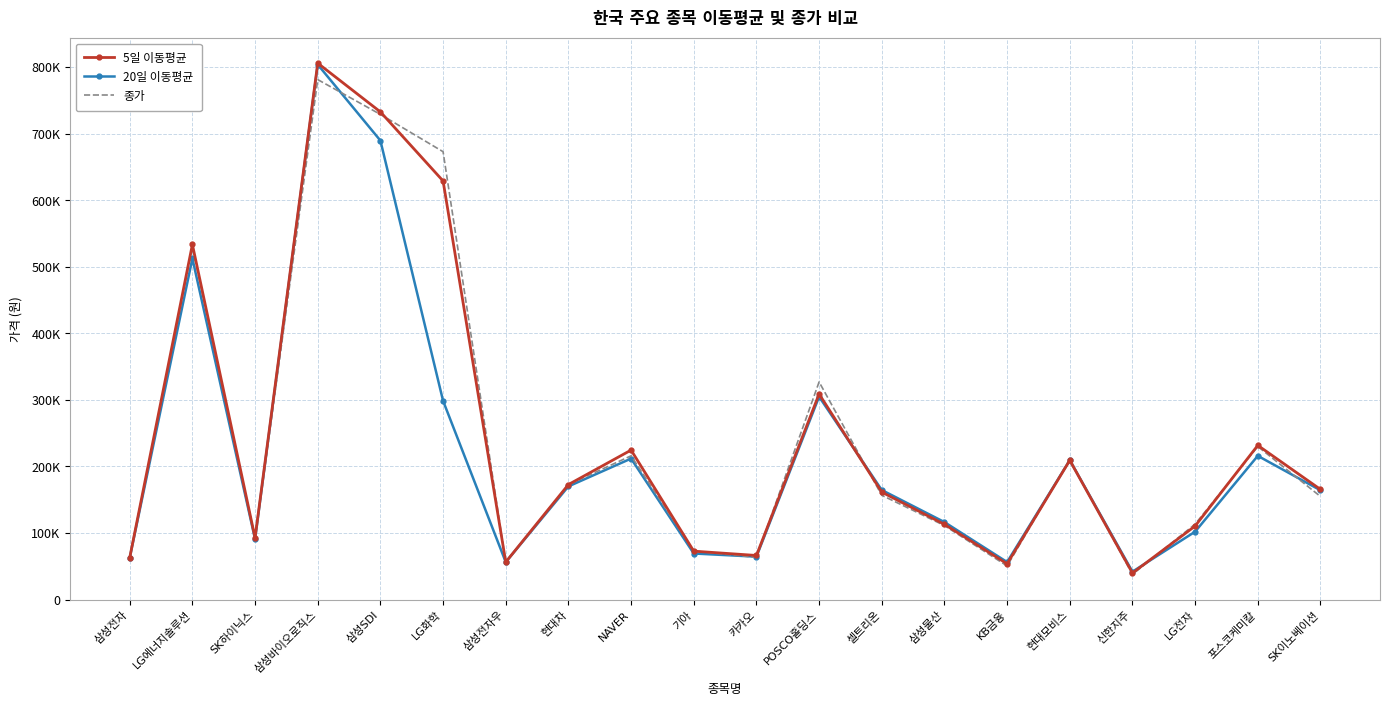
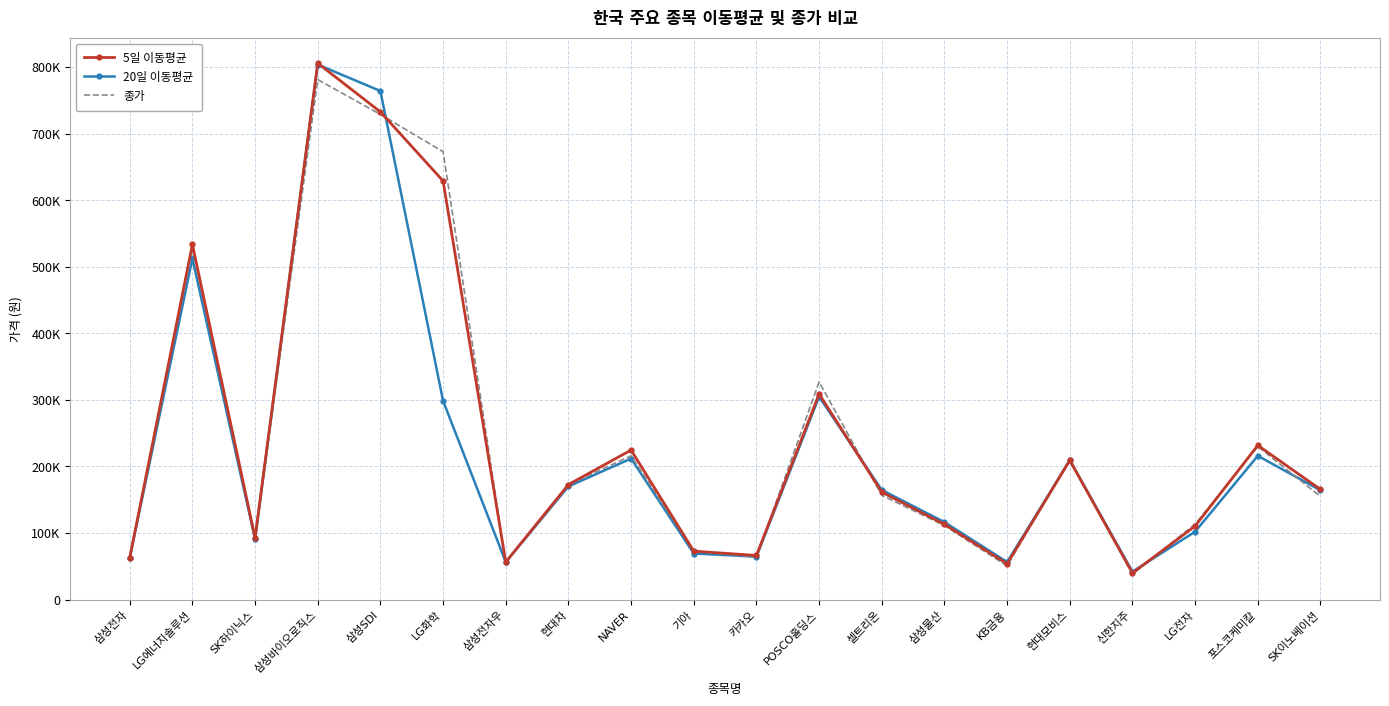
  {
    "5일 이동평균": {
      "LG에너지솔루션": 530000,
      "LG화학": 630000,
      "NAVER": 220000,
      "POSCO홀딩스": 310000
    },
    "20일 이동평균": {
      "LG에너지솔루션": 510000,
-     "삼성SDI": 690000,
+     "삼성SDI": 760000,
      "LG화학": 300000,
      "NAVER": 210000,
      "POSCO홀딩스": 300000,
      "LG전자": 100000,
      "포스코케미칼": 220000
    },
    "종가": {
      "LG에너지솔루션": 530000,
      "삼성바이오로직스": 780000,
      "LG화학": 670000,
      "NAVER": 220000,
      "POSCO홀딩스": 330000,
      "셀트리온": 160000,
      "SK이노베이션": 150000
    }
  }
